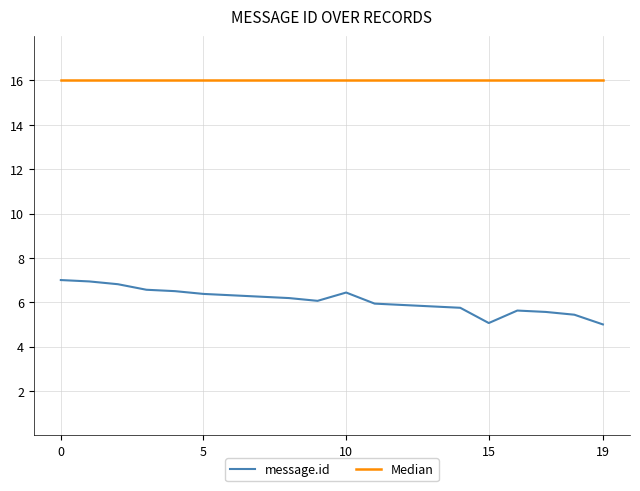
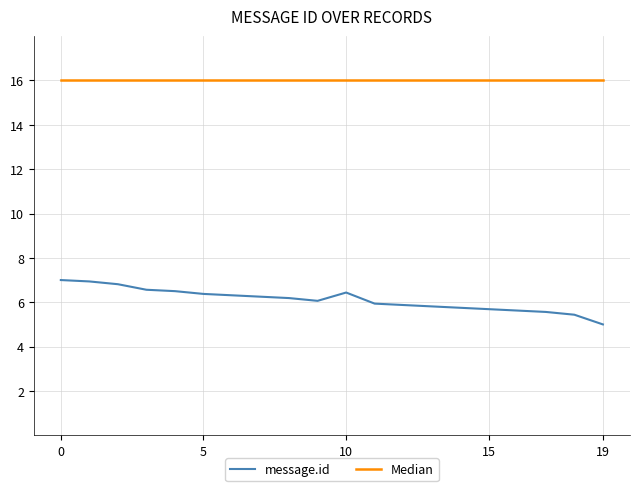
  {
    "message.id": {
      "0": 7.0,
      "5": 6.4,
      "10": 6.4,
-     "15": 5.1,
+     "15": 5.7,
      "19": 5.0
    },
    "Median": {
      "0": 16.0,
      "5": 16.0,
      "10": 16.0,
      "15": 16.0,
      "19": 16.0
    }
  }
